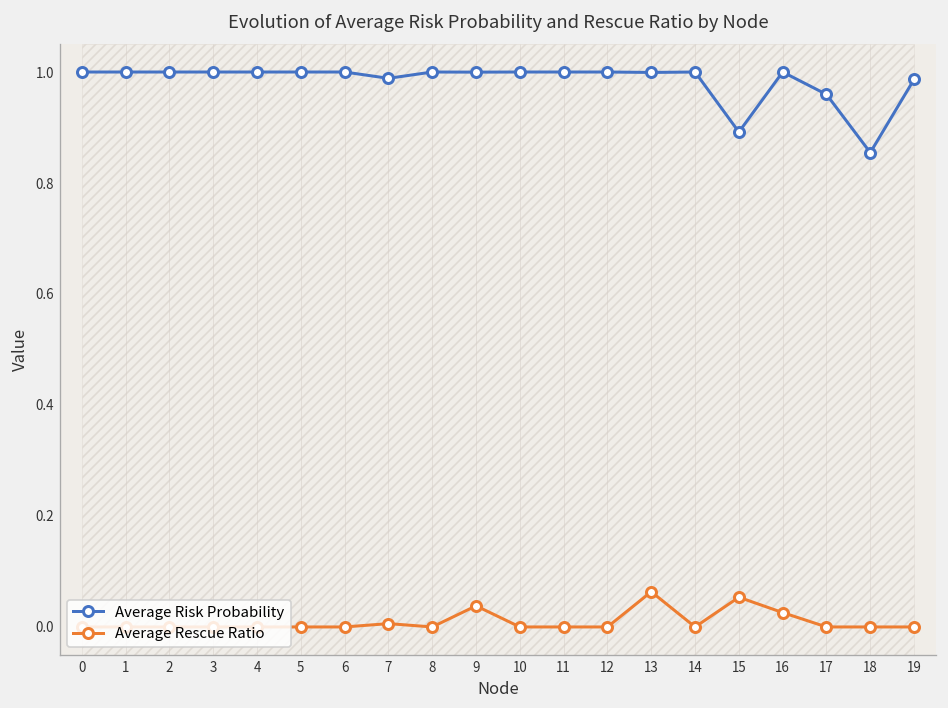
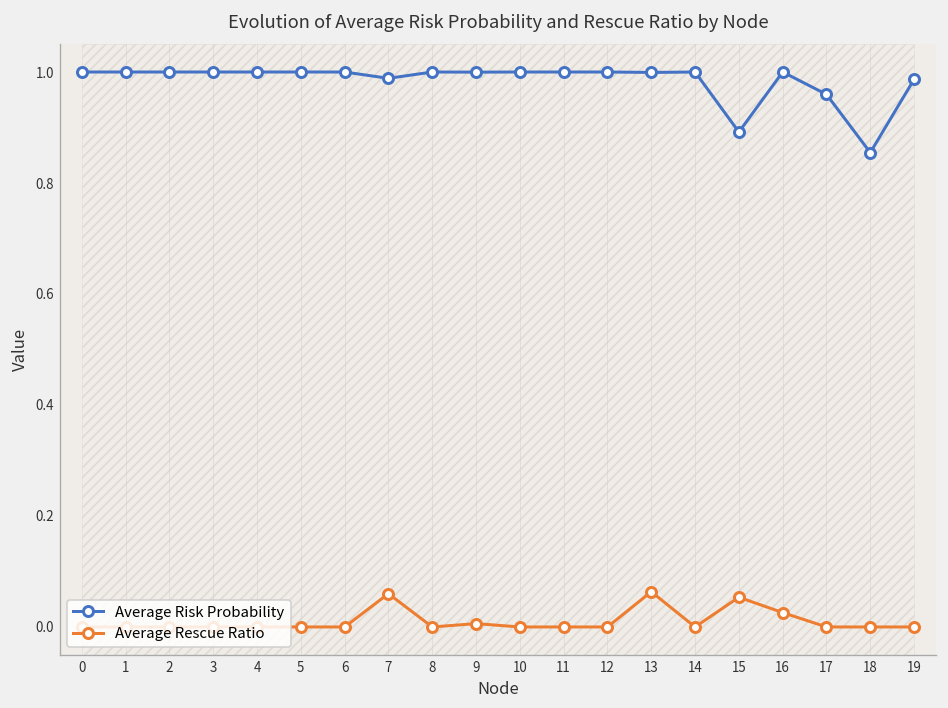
  {
    "Average Risk Probability": {
      "0": 1.00,
      "1": 1.00,
      "2": 1.00,
      "3": 1.00,
      "4": 1.00,
      "5": 1.00,
      "6": 1.00,
      "7": 0.99,
      "8": 1.00,
      "9": 1.00,
      "10": 1.00,
      "11": 1.00,
      "12": 1.00,
      "13": 1.00,
      "14": 1.00,
      "15": 0.89,
      "16": 1.00,
      "17": 0.96,
      "18": 0.85,
      "19": 0.99
    },
    "Average Rescue Ratio": {
      "5": 0.00,
      "6": 0.00,
-     "7": 0.01,
+     "7": 0.06,
      "8": 0.00,
-     "9": 0.04,
+     "9": 0.01,
      "10": 0.00,
      "11": 0.00,
      "12": 0.00,
      "13": 0.06,
      "14": 0.00,
      "15": 0.05,
      "16": 0.03,
      "17": 0.00,
      "18": 0.00,
      "19": 0.00
    }
  }
